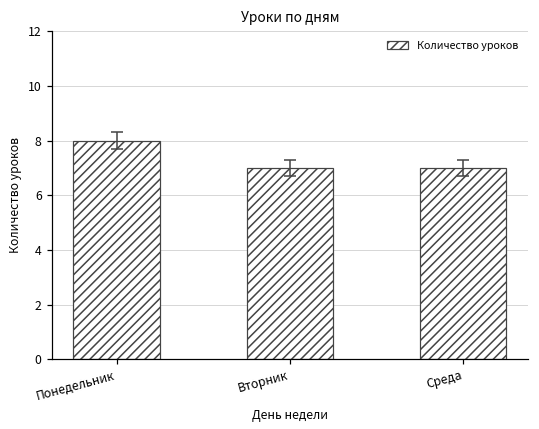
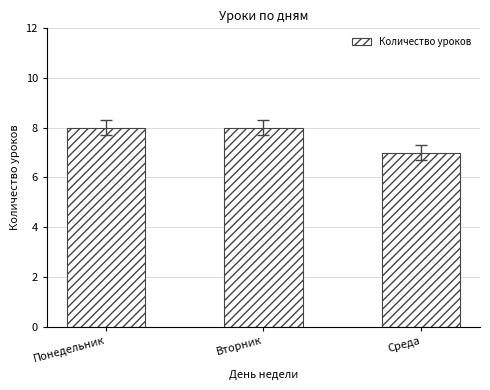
  {
    "Количество уроков": {
      "Понедельник": 8,
-     "Вторник": 7,
+     "Вторник": 8,
      "Среда": 7
    }
  }
